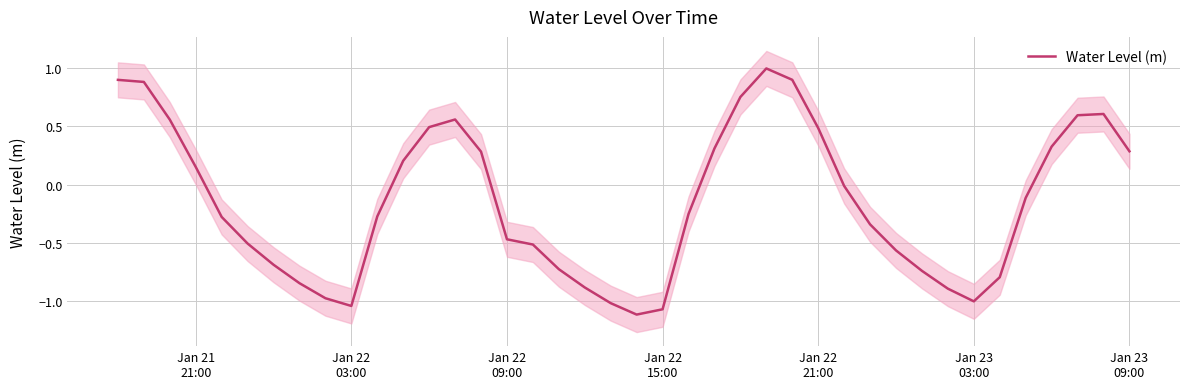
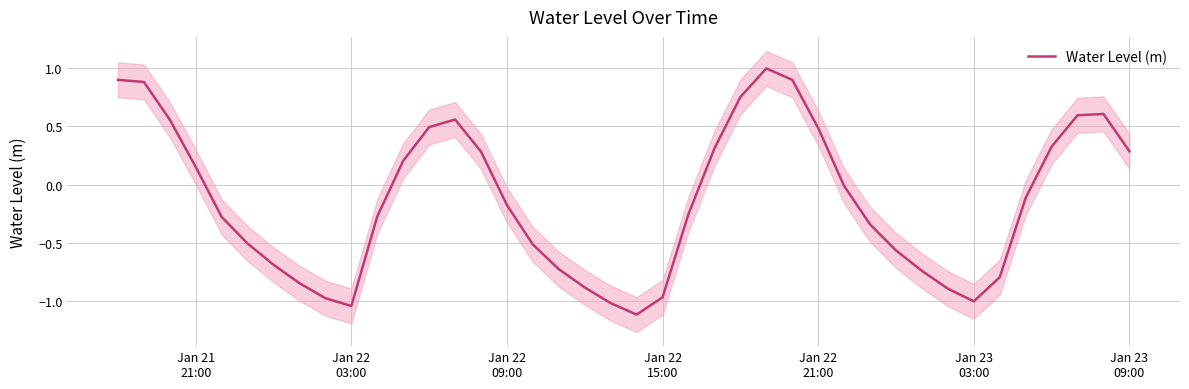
  {
    "Water Level (m)": {
      "Jan 21 21:00": 0.15,
      "Jan 22 03:00": -1.04,
-     "Jan 22 09:00": -0.47,
-     "Jan 22 15:00": -1.07,
+     "Jan 22 09:00": -0.18,
+     "Jan 22 15:00": -0.97,
      "Jan 22 21:00": 0.48,
      "Jan 23 03:00": -1.00,
      "Jan 23 09:00": 0.29
    }
  }
